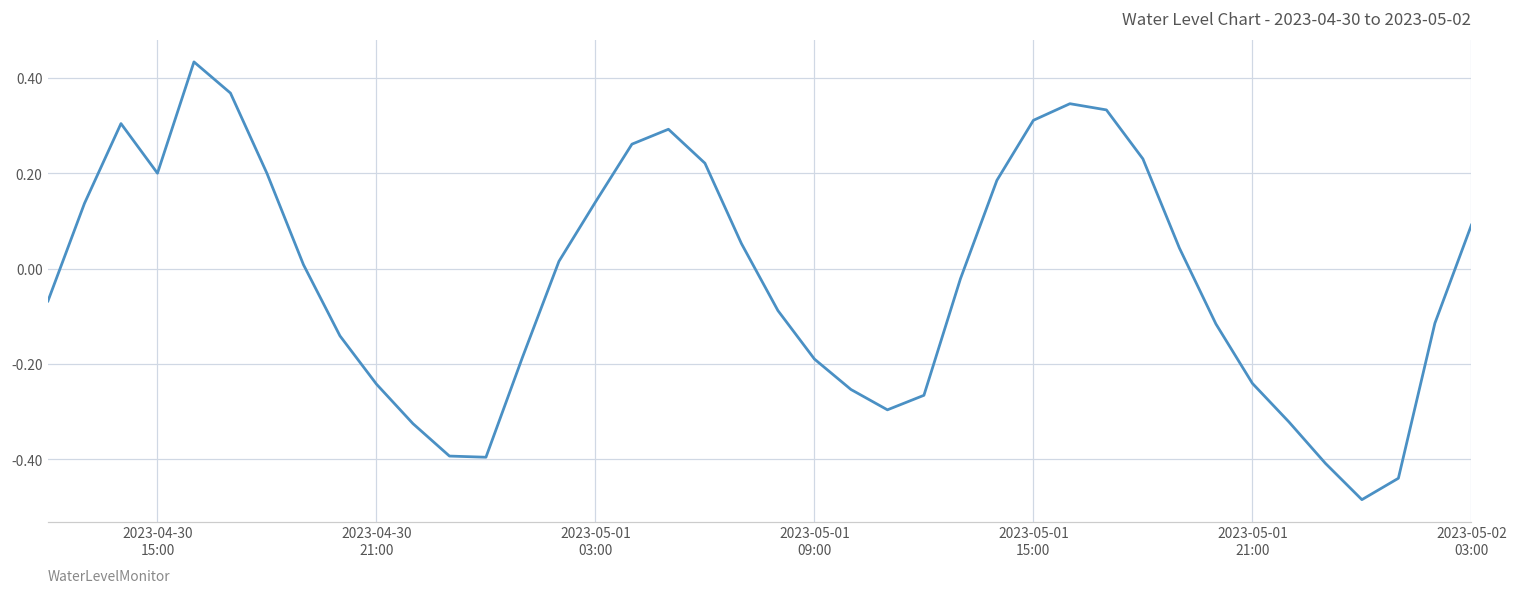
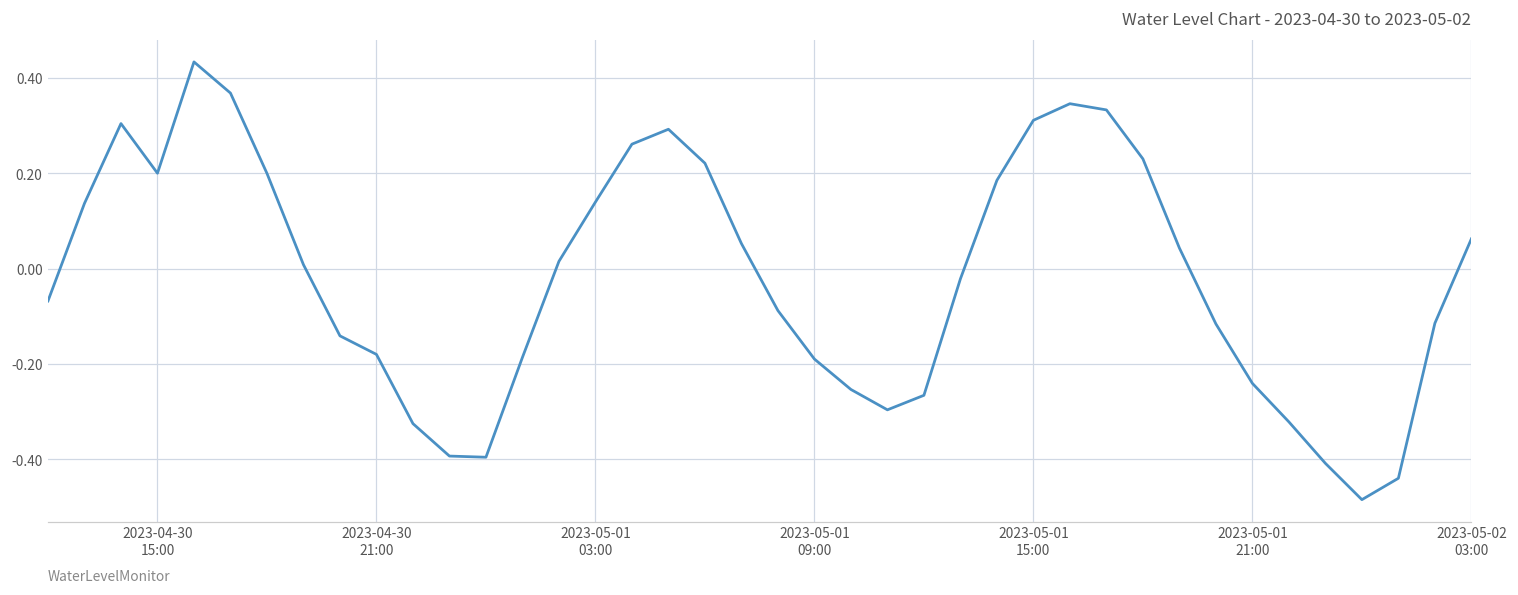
  {
    "2023-04-30 15:00": 0.20,
-   "2023-04-30 21:00": -0.24,
+   "2023-04-30 21:00": -0.18,
    "2023-05-01 03:00": 0.14,
    "2023-05-01 09:00": -0.19,
    "2023-05-01 15:00": 0.31,
    "2023-05-01 21:00": -0.24,
-   "2023-05-02 03:00": 0.09
+   "2023-05-02 03:00": 0.06
  }
